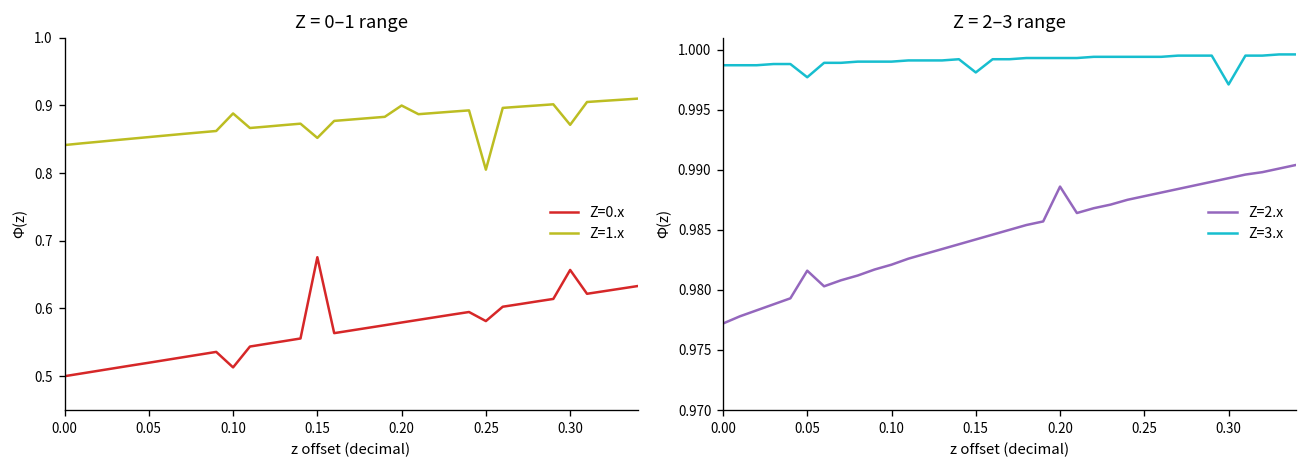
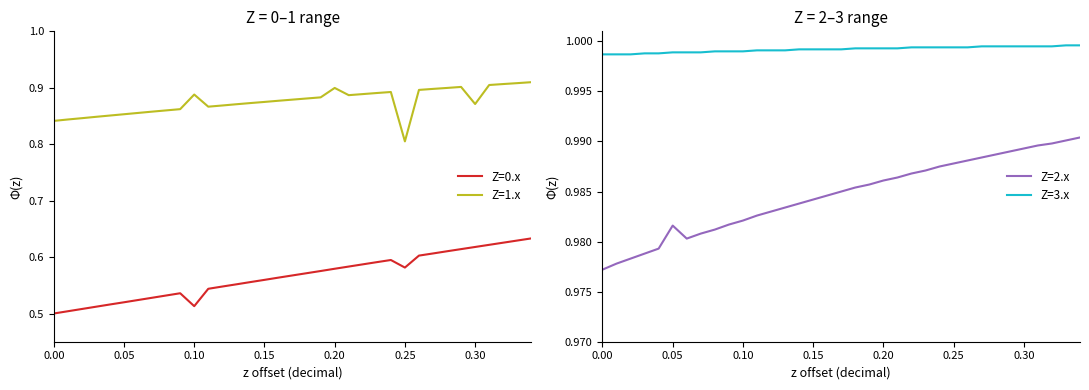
  {
    "Z = 0–1 range": {
      "Z=0.x": {
        "0.00": 0.50,
        "0.05": 0.52,
        "0.10": 0.51,
-       "0.15": 0.68,
+       "0.15": 0.56,
        "0.20": 0.58,
        "0.25": 0.58,
-       "0.30": 0.66
+       "0.30": 0.62
      },
      "Z=1.x": {
        "0.00": 0.84,
        "0.05": 0.85,
        "0.10": 0.89,
-       "0.15": 0.85,
+       "0.15": 0.87,
        "0.20": 0.90,
        "0.25": 0.81,
        "0.30": 0.87
      }
    },
    "Z = 2–3 range": {
      "Z=2.x": {
        "0.00": 0.9772,
        "0.05": 0.9816,
        "0.10": 0.9821,
        "0.15": 0.9842,
-       "0.20": 0.9886,
+       "0.20": 0.9861,
        "0.25": 0.9878,
        "0.30": 0.9893
      },
      "Z=3.x": {
        "0.00": 0.9987,
-       "0.05": 0.9977,
+       "0.05": 0.9989,
        "0.10": 0.9990,
-       "0.15": 0.9981,
+       "0.15": 0.9992,
        "0.20": 0.9993,
        "0.25": 0.9994,
-       "0.30": 0.9971
+       "0.30": 0.9995
      }
    }
  }
